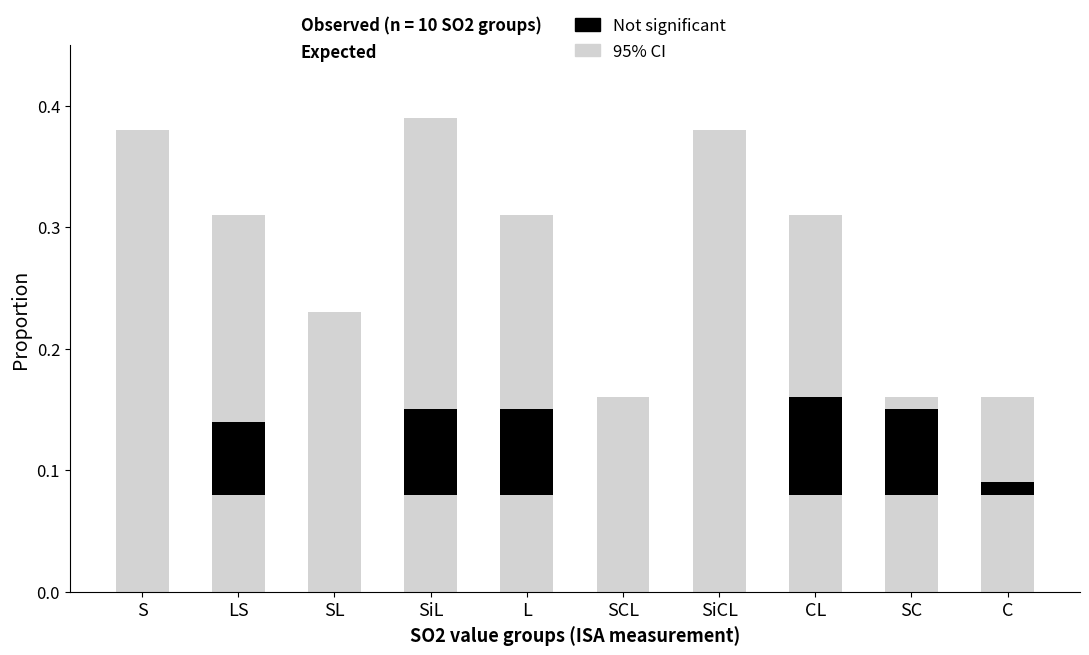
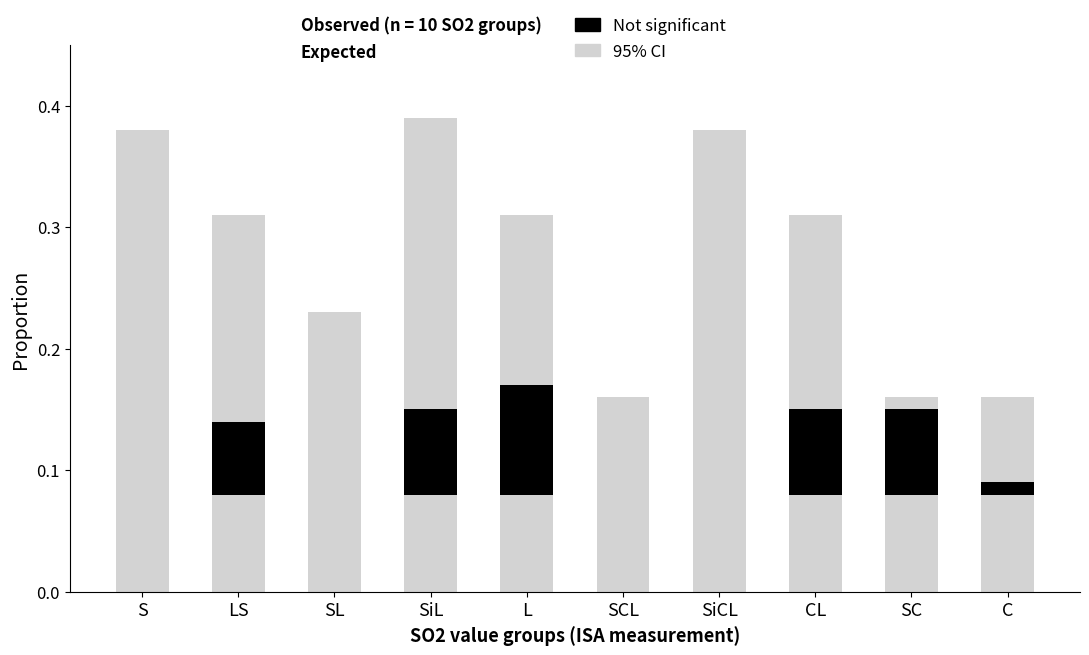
  {
    "Not significant": {
      "S": 0.00,
      "SL": 0.00,
-     "L": 0.15,
+     "L": 0.17,
      "SCL": 0.00,
-     "CL": 0.16
+     "CL": 0.15
    }
  }
